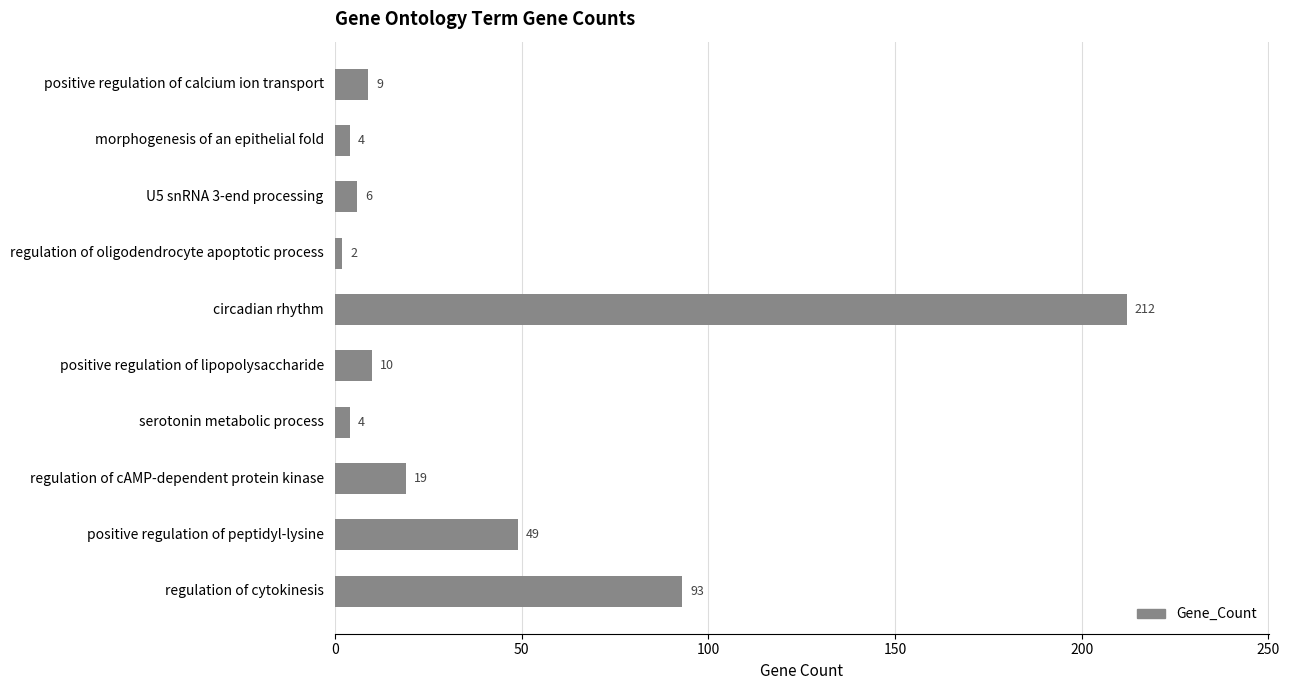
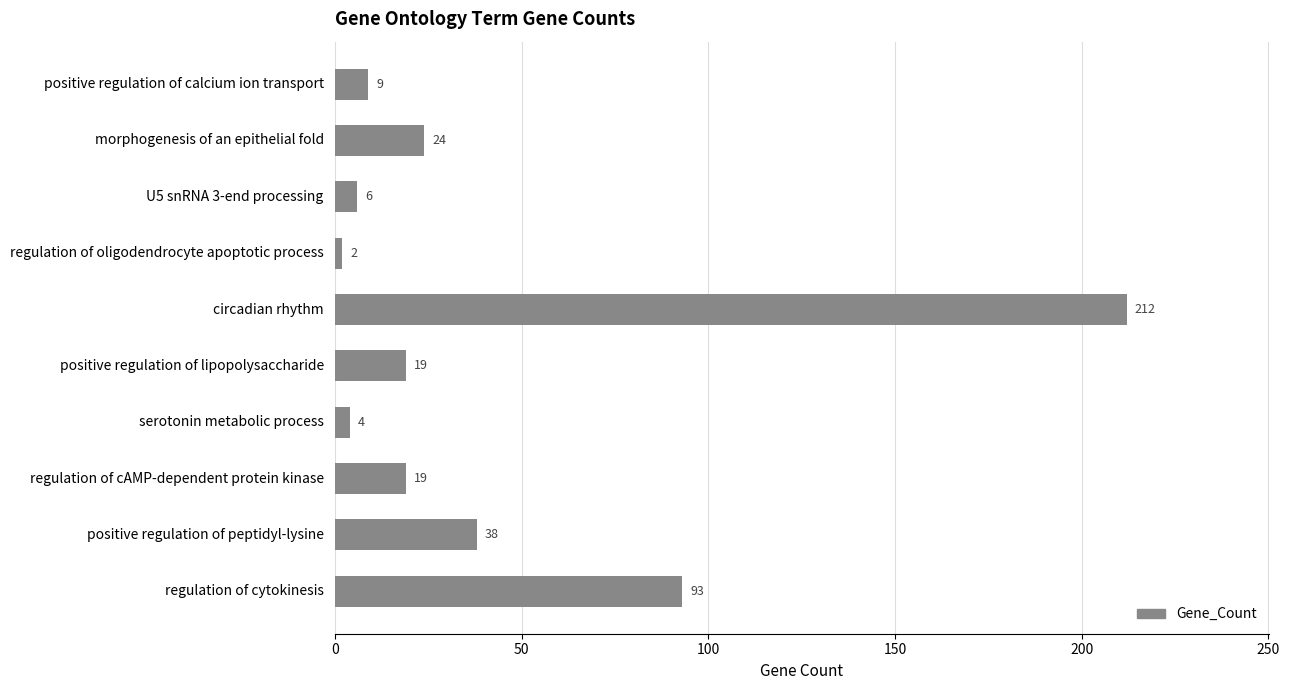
  {
    "positive regulation of calcium ion transport": 9,
-   "morphogenesis of an epithelial fold": 4,
+   "morphogenesis of an epithelial fold": 24,
    "U5 snRNA 3-end processing": 6,
    "regulation of oligodendrocyte apoptotic process": 2,
    "circadian rhythm": 212,
-   "positive regulation of lipopolysaccharide": 10,
+   "positive regulation of lipopolysaccharide": 19,
    "serotonin metabolic process": 4,
    "regulation of cAMP-dependent protein kinase": 19,
-   "positive regulation of peptidyl-lysine": 49,
+   "positive regulation of peptidyl-lysine": 38,
    "regulation of cytokinesis": 93
  }
